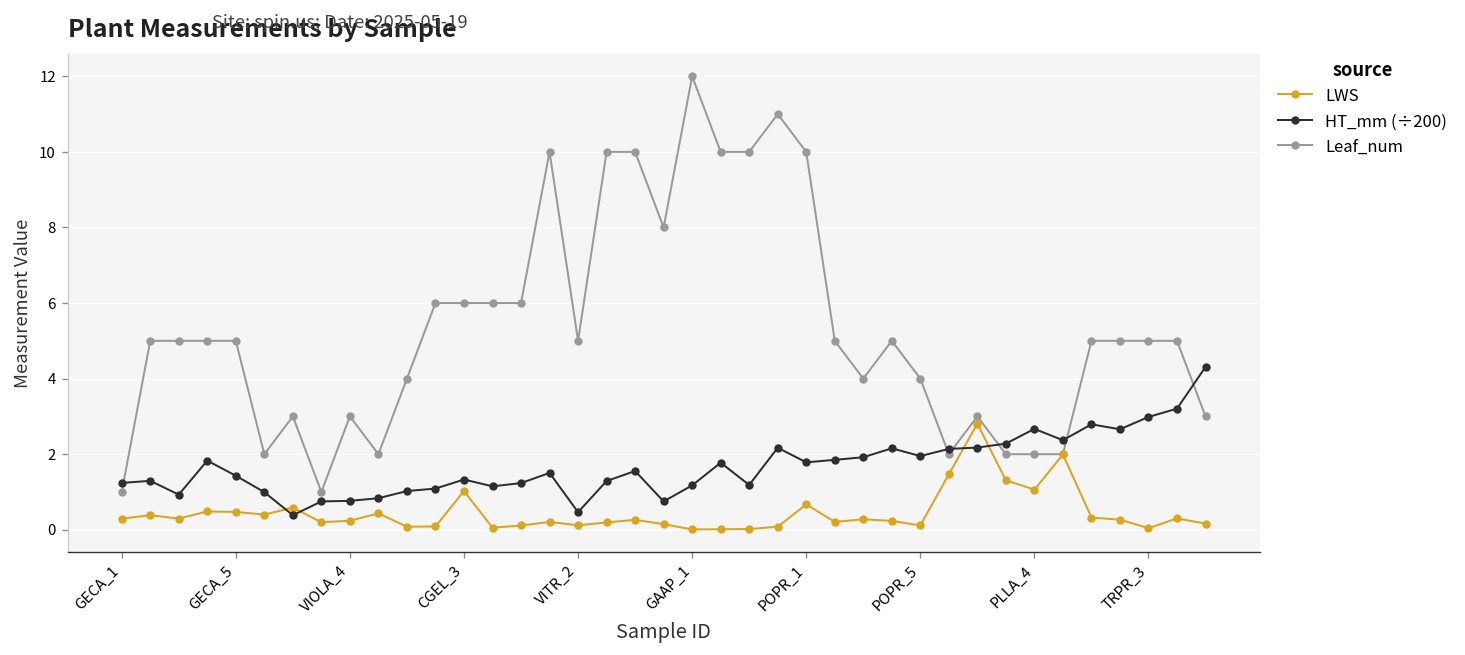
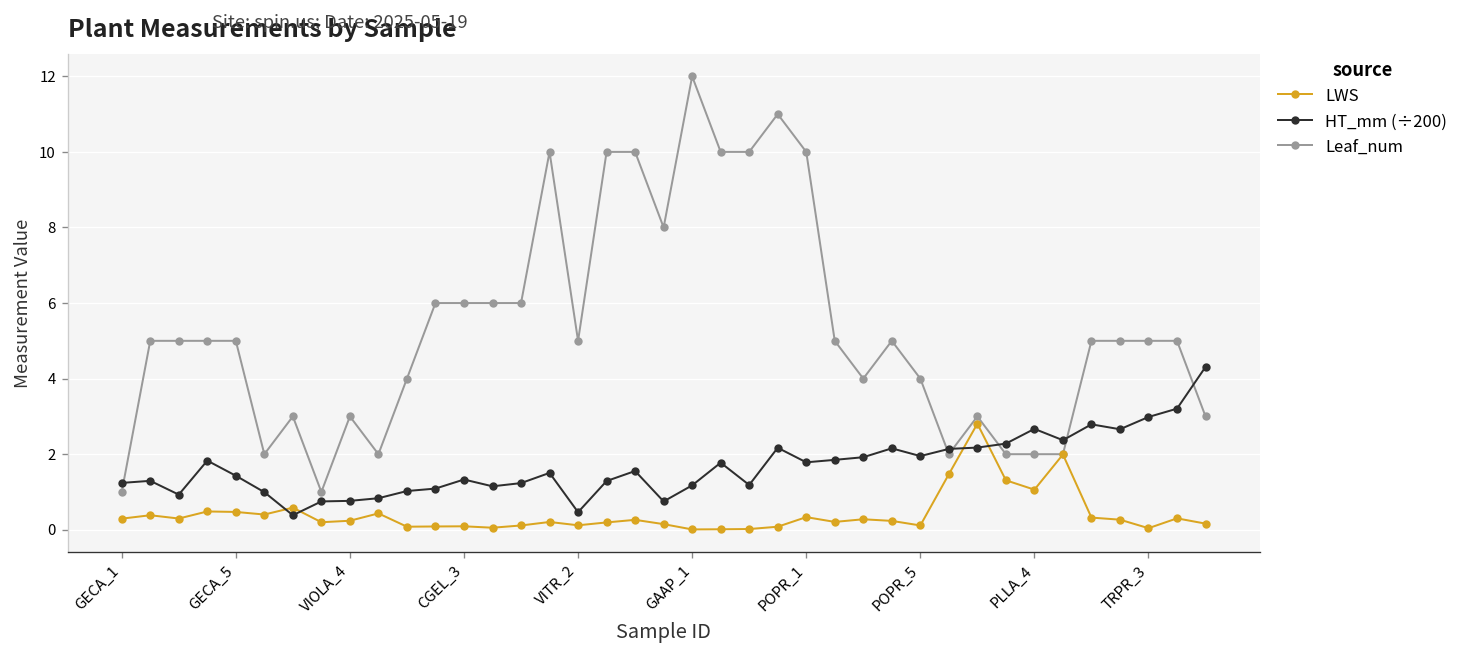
  {
    "LWS": {
      "GECA_1": 0.3,
      "GECA_5": 0.5,
      "VIOLA_4": 0.2,
-     "CGEL_3": 1.0,
+     "CGEL_3": 0.1,
      "VITR_2": 0.1,
      "GAAP_1": 0.0,
-     "POPR_1": 0.7,
+     "POPR_1": 0.3,
      "POPR_5": 0.1,
      "PLLA_4": 1.1,
      "TRPR_3": 0.0
    },
    "HT_mm (÷200)": {
      "GECA_1": 1.2,
      "GECA_5": 1.4,
      "VIOLA_4": 0.8,
      "CGEL_3": 1.3,
      "VITR_2": 0.5,
      "GAAP_1": 1.2,
      "POPR_1": 1.8,
      "POPR_5": 2.0,
      "PLLA_4": 2.7,
      "TRPR_3": 3.0
    },
    "Leaf_num": {
      "GECA_1": 1.0,
      "GECA_5": 5.0,
      "VIOLA_4": 3.0,
      "CGEL_3": 6.0,
      "VITR_2": 5.0,
      "GAAP_1": 12.0,
      "POPR_1": 10.0,
      "POPR_5": 4.0,
      "PLLA_4": 2.0,
      "TRPR_3": 5.0
    }
  }
